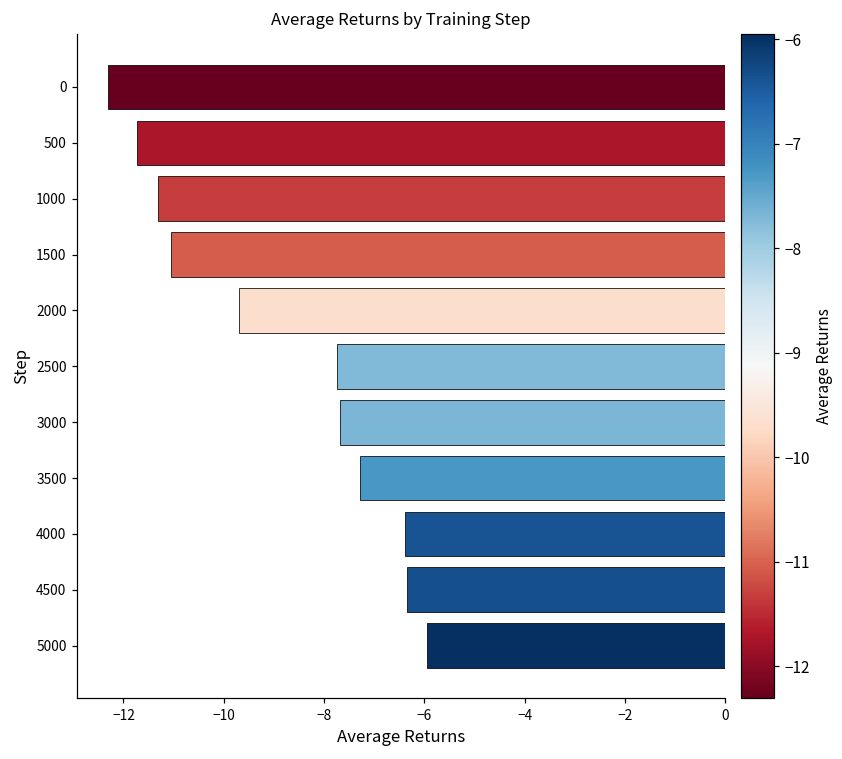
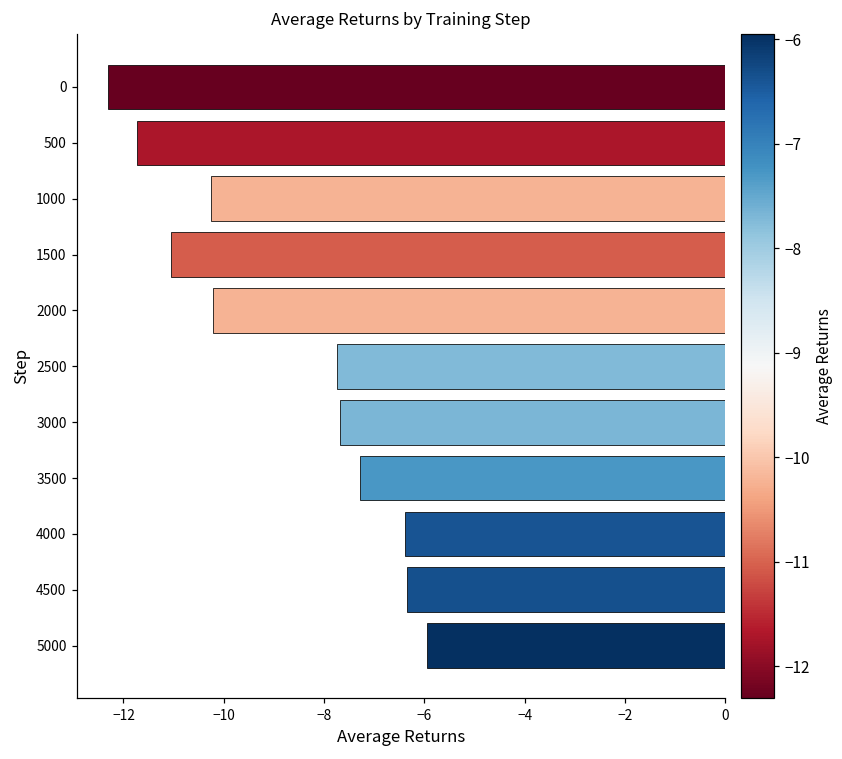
  {
    "0": -12.3,
    "500": -11.7,
-   "1000": -11.3,
+   "1000": -10.2,
    "1500": -11.0,
-   "2000": -9.7,
+   "2000": -10.2,
    "2500": -7.7,
    "3000": -7.7,
    "3500": -7.3,
    "4000": -6.4,
    "4500": -6.4,
    "5000": -6.0
  }
